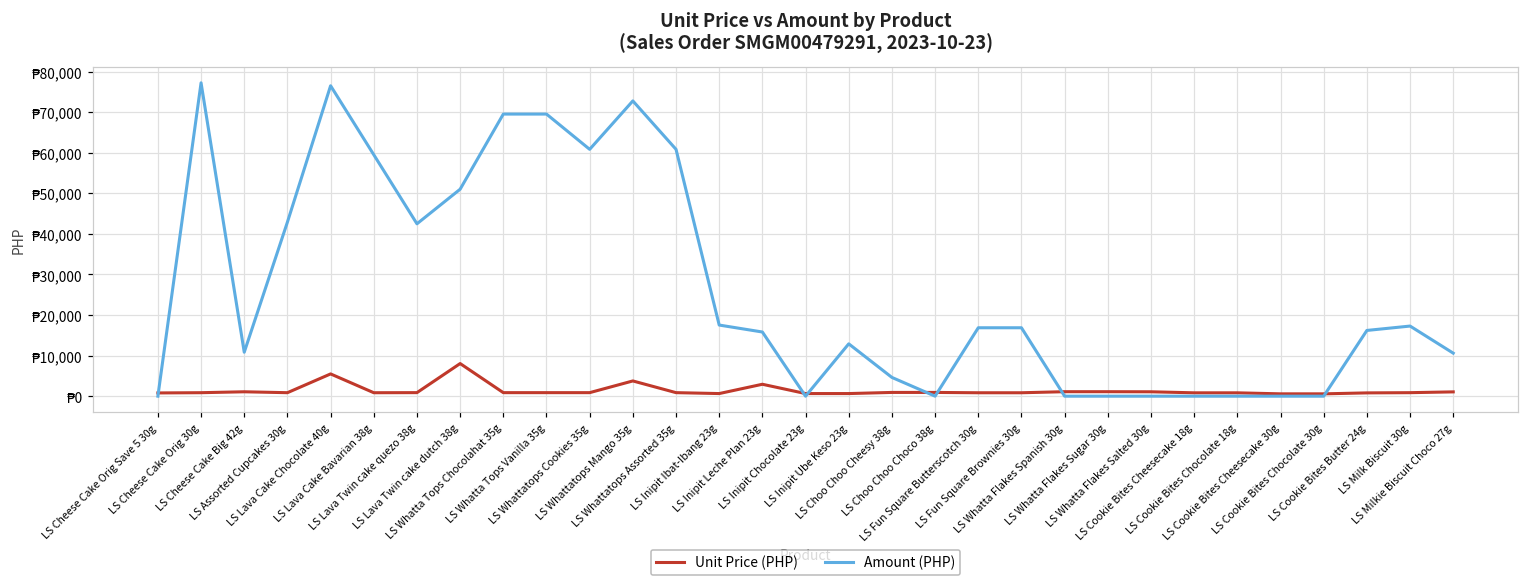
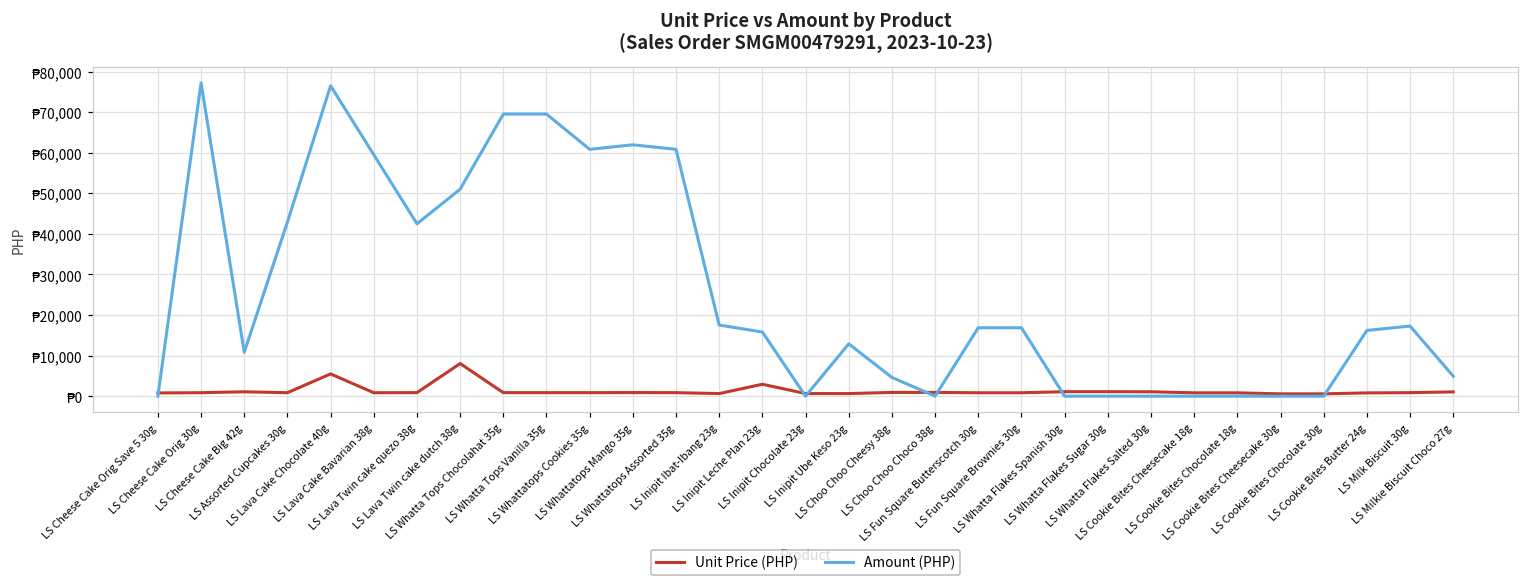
  {
    "Unit Price (PHP)": {
      "LS Cheese Cake Orig Save 5 30g": "₱1,000",
      "LS Cheese Cake Orig 30g": "₱1,000",
      "LS Cheese Cake Big 42g": "₱1,000",
      "LS Assorted Cupcakes 30g": "₱1,000",
      "LS Lava Cake Chocolate 40g": "₱5,000",
      "LS Lava Cake Bavarian 38g": "₱1,000",
      "LS Lava Twin cake quezo 38g": "₱1,000",
      "LS Lava Twin cake dutch 38g": "₱8,000",
      "LS Whatta Tops Chocolahat 35g": "₱1,000",
      "LS Whatta Tops Vanilla 35g": "₱1,000",
      "LS Whattatops Cookies 35g": "₱1,000",
-     "LS Whattatops Mango 35g": "₱4,000",
+     "LS Whattatops Mango 35g": "₱1,000",
      "LS Whattatops Assorted 35g": "₱1,000",
      "LS Inipit Ibat-Ibang 23g": "₱1,000",
      "LS Inipit Leche Plan 23g": "₱3,000",
      "LS Inipit Ube Keso 23g": "₱1,000",
      "LS Choo Choo Cheesy 38g": "₱1,000",
      "LS Choo Choo Choco 38g": "₱1,000",
      "LS Fun Square Butterscotch 30g": "₱1,000",
      "LS Fun Square Brownies 30g": "₱1,000",
      "LS Whatta Flakes Spanish 30g": "₱1,000",
      "LS Whatta Flakes Sugar 30g": "₱1,000",
      "LS Whatta Flakes Salted 30g": "₱1,000",
      "LS Cookie Bites Cheesecake 18g": "₱1,000",
      "LS Cookie Bites Chocolate 18g": "₱1,000",
      "LS Cookie Bites Butter 24g": "₱1,000",
      "LS Milk Biscuit 30g": "₱1,000",
      "LS Milkie Biscuit Choco 27g": "₱1,000"
    },
    "Amount (PHP)": {
      "LS Cheese Cake Orig Save 5 30g": "₱0",
      "LS Cheese Cake Orig 30g": "₱77,000",
      "LS Cheese Cake Big 42g": "₱11,000",
      "LS Assorted Cupcakes 30g": "₱43,000",
      "LS Lava Cake Chocolate 40g": "₱77,000",
      "LS Lava Cake Bavarian 38g": "₱60,000",
      "LS Lava Twin cake quezo 38g": "₱42,000",
      "LS Lava Twin cake dutch 38g": "₱51,000",
      "LS Whatta Tops Chocolahat 35g": "₱70,000",
      "LS Whatta Tops Vanilla 35g": "₱70,000",
      "LS Whattatops Cookies 35g": "₱61,000",
-     "LS Whattatops Mango 35g": "₱73,000",
+     "LS Whattatops Mango 35g": "₱62,000",
      "LS Whattatops Assorted 35g": "₱61,000",
      "LS Inipit Ibat-Ibang 23g": "₱18,000",
      "LS Inipit Leche Plan 23g": "₱16,000",
      "LS Inipit Ube Keso 23g": "₱13,000",
      "LS Choo Choo Cheesy 38g": "₱5,000",
      "LS Choo Choo Choco 38g": "₱0",
      "LS Fun Square Butterscotch 30g": "₱17,000",
      "LS Fun Square Brownies 30g": "₱17,000",
      "LS Whatta Flakes Spanish 30g": "₱0",
      "LS Whatta Flakes Sugar 30g": "₱0",
      "LS Whatta Flakes Salted 30g": "₱0",
      "LS Cookie Bites Cheesecake 18g": "₱0",
      "LS Cookie Bites Chocolate 18g": "₱0",
      "LS Cookie Bites Butter 24g": "₱16,000",
      "LS Milk Biscuit 30g": "₱17,000",
-     "LS Milkie Biscuit Choco 27g": "₱11,000"
+     "LS Milkie Biscuit Choco 27g": "₱5,000"
    }
  }
